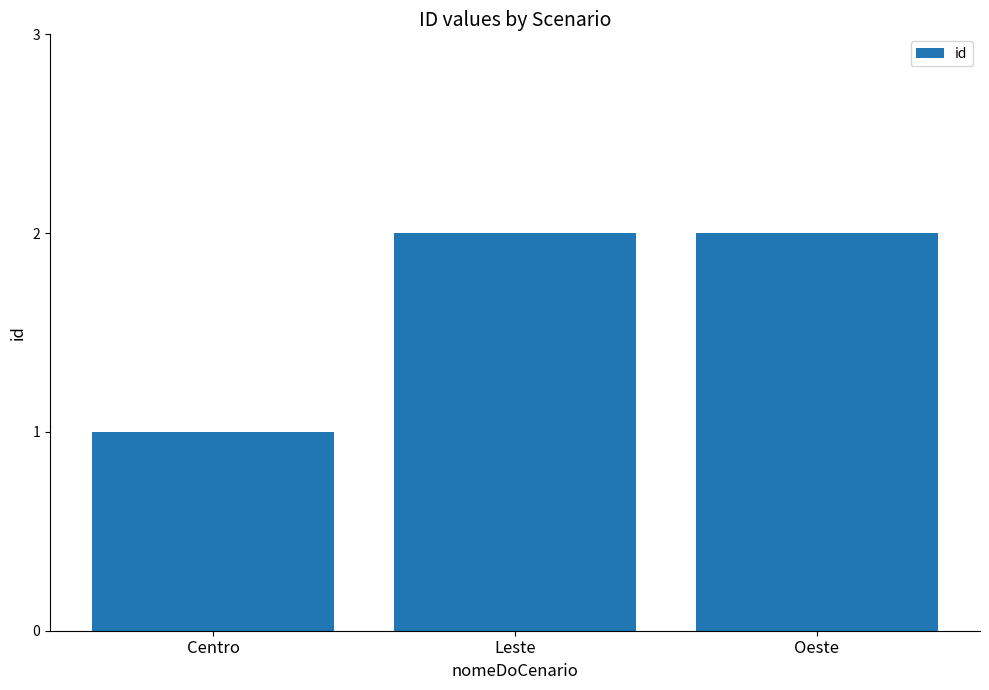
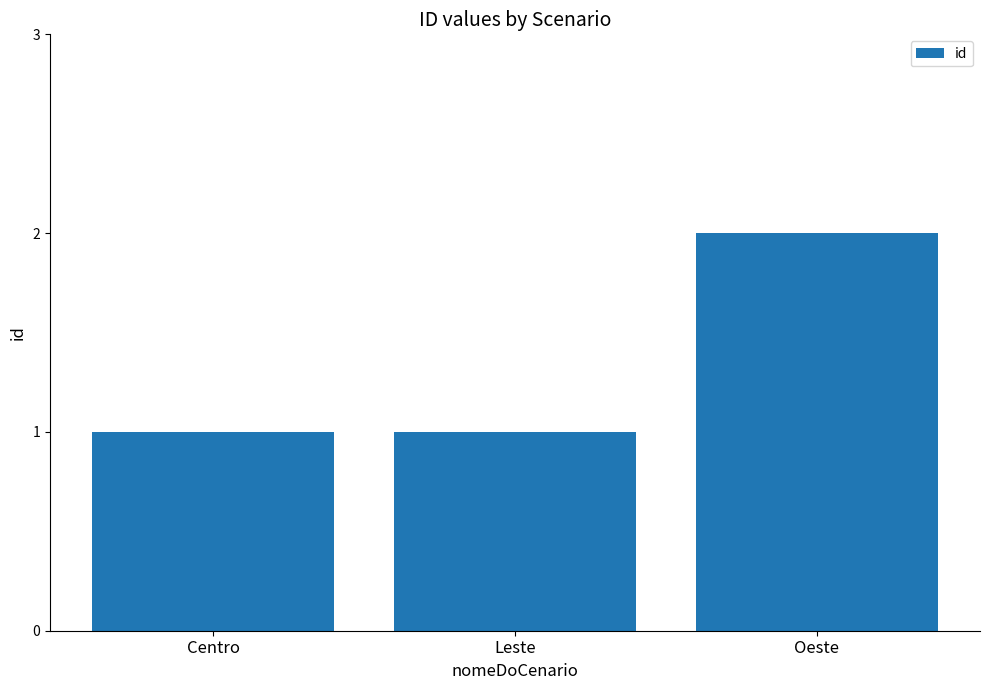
  {
    "Centro": 1,
-   "Leste": 2,
+   "Leste": 1,
    "Oeste": 2
  }
